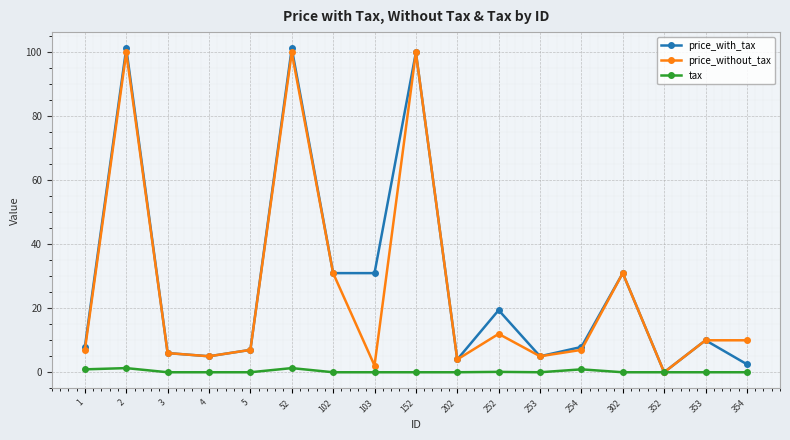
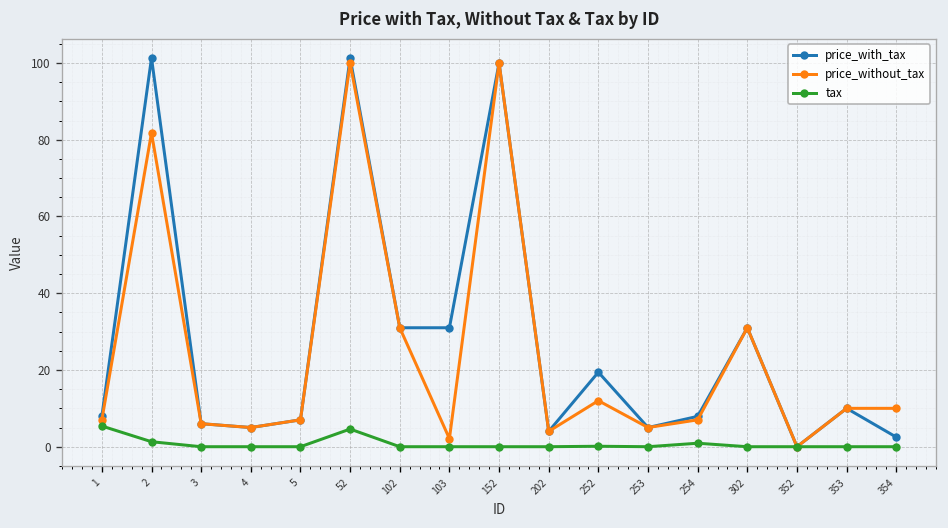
  {
    "price_with_tax": {
      "1": 8,
      "2": 101,
      "52": 101,
      "103": 31,
      "252": 19,
      "254": 8,
      "354": 3
    },
    "price_without_tax": {
      "1": 7,
-     "2": 100,
+     "2": 82,
      "52": 100,
      "103": 2,
      "252": 12,
      "254": 7,
      "354": 10
    },
    "tax": {
-     "1": 1,
+     "1": 5,
      "2": 1,
      "3": 0,
      "4": 0,
      "5": 0,
-     "52": 1,
+     "52": 5,
      "102": 0,
      "103": 0,
      "152": 0,
      "202": 0,
      "252": 0,
      "253": 0,
      "254": 1,
      "302": 0,
      "353": 0,
      "354": 0
    }
  }
